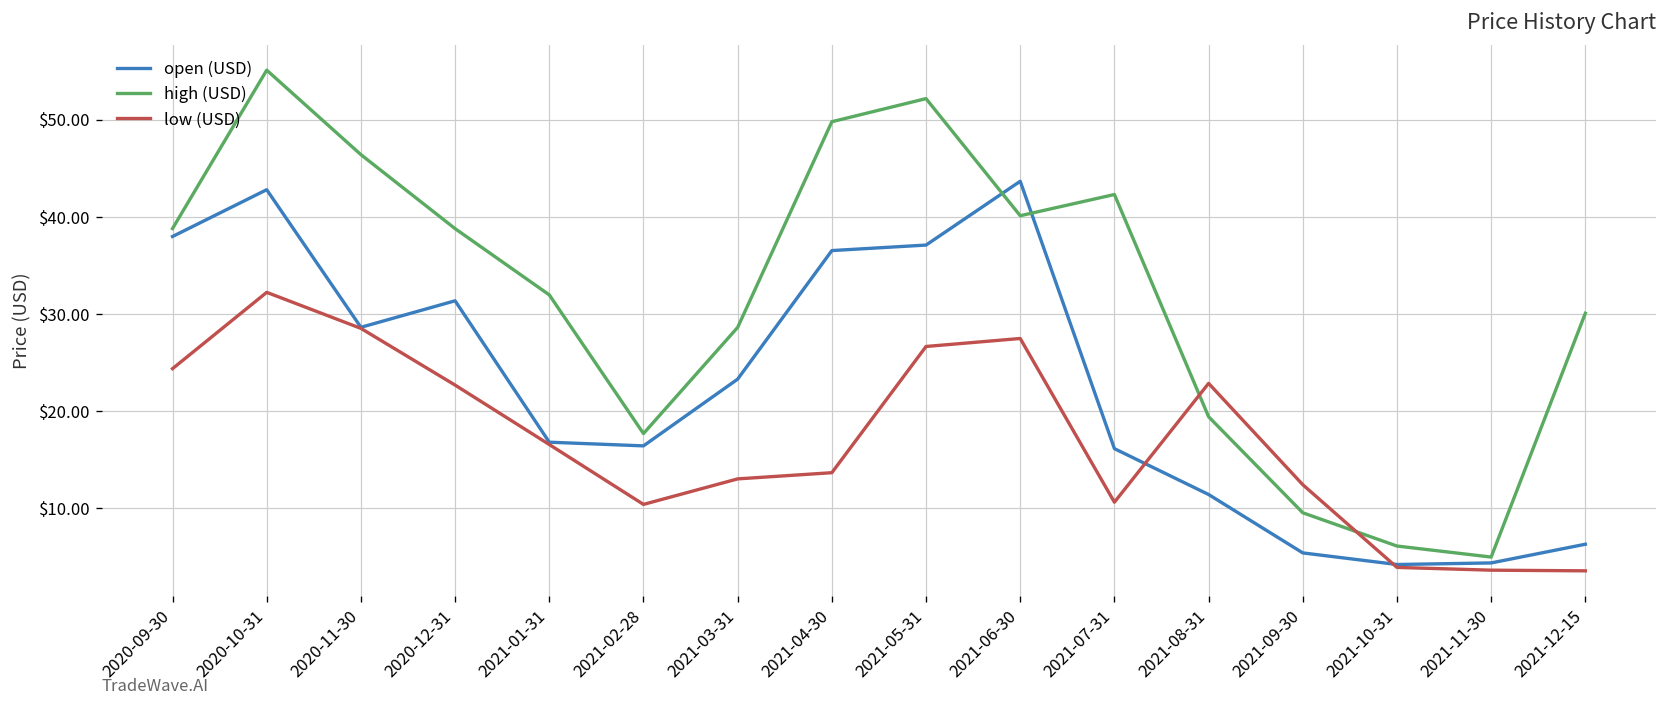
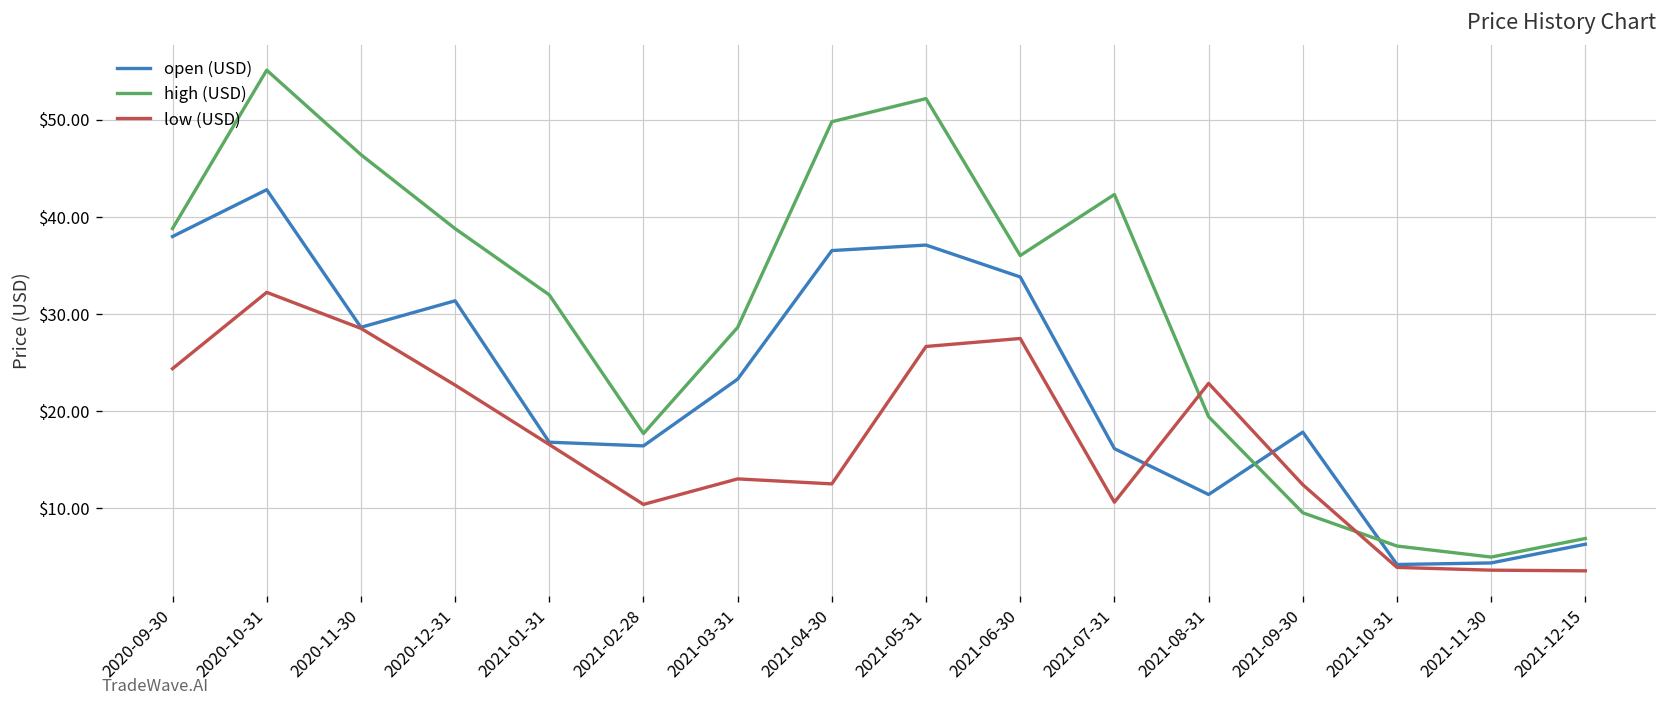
  {
    "open (USD)": {
      "2020-09-30": "$38",
      "2020-10-31": "$43",
      "2020-12-31": "$31",
      "2021-02-28": "$16",
      "2021-03-31": "$23",
      "2021-04-30": "$37",
      "2021-05-31": "$37",
-     "2021-06-30": "$44",
+     "2021-06-30": "$34",
      "2021-07-31": "$16",
      "2021-08-31": "$11",
-     "2021-09-30": "$5",
+     "2021-09-30": "$18",
      "2021-11-30": "$4",
      "2021-12-15": "$6"
    },
    "high (USD)": {
      "2020-09-30": "$39",
      "2020-10-31": "$55",
      "2020-11-30": "$46",
      "2020-12-31": "$39",
      "2021-01-31": "$32",
      "2021-02-28": "$18",
      "2021-03-31": "$29",
      "2021-04-30": "$50",
      "2021-05-31": "$52",
-     "2021-06-30": "$40",
+     "2021-06-30": "$36",
      "2021-07-31": "$42",
      "2021-08-31": "$19",
      "2021-09-30": "$10",
      "2021-10-31": "$6",
      "2021-11-30": "$5",
-     "2021-12-15": "$30"
+     "2021-12-15": "$7"
    },
    "low (USD)": {
      "2020-09-30": "$24",
      "2020-10-31": "$32",
      "2020-12-31": "$23",
      "2021-02-28": "$10",
      "2021-03-31": "$13",
-     "2021-04-30": "$14",
+     "2021-04-30": "$12",
      "2021-05-31": "$27",
      "2021-06-30": "$27",
      "2021-07-31": "$11",
      "2021-08-31": "$23",
      "2021-09-30": "$12",
      "2021-11-30": "$4",
      "2021-12-15": "$4"
    }
  }
